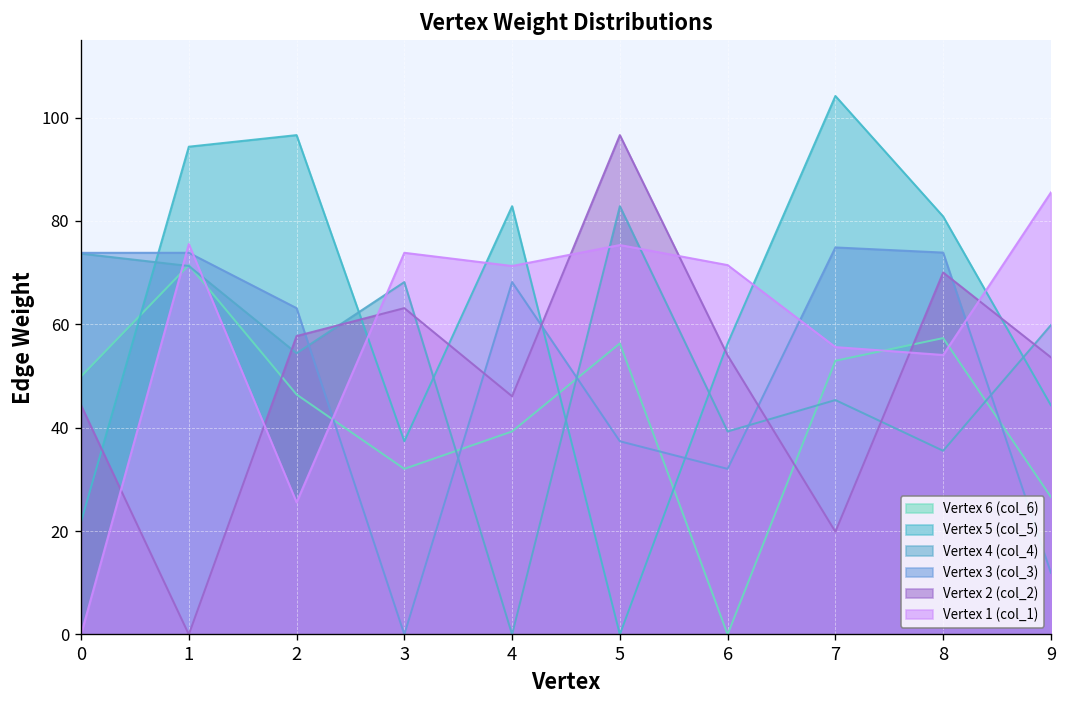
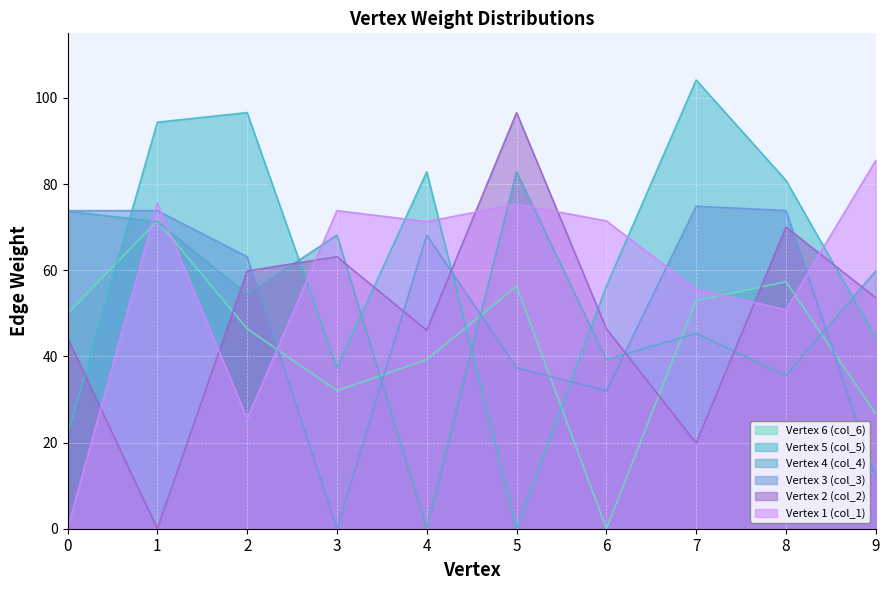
  {
    "Vertex 2 (col_2)": {
      "0": 44,
      "1": 0,
-     "2": 58,
+     "2": 60,
      "3": 63,
      "4": 46,
      "5": 97,
-     "6": 54,
+     "6": 46,
      "7": 20,
      "8": 70,
      "9": 54
    },
    "Vertex 1 (col_1)": {
      "0": 0,
      "1": 76,
      "2": 26,
      "3": 74,
      "4": 71,
      "5": 75,
      "6": 71,
      "7": 56,
-     "8": 54,
+     "8": 51,
      "9": 86
    }
  }
